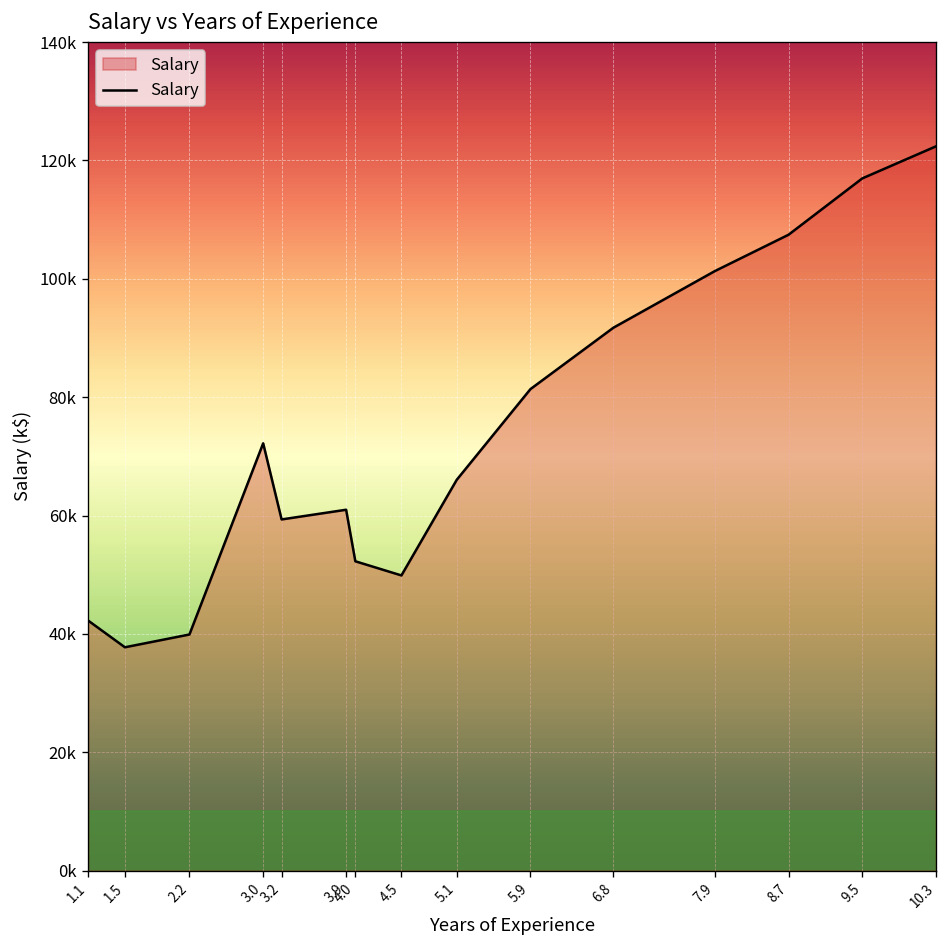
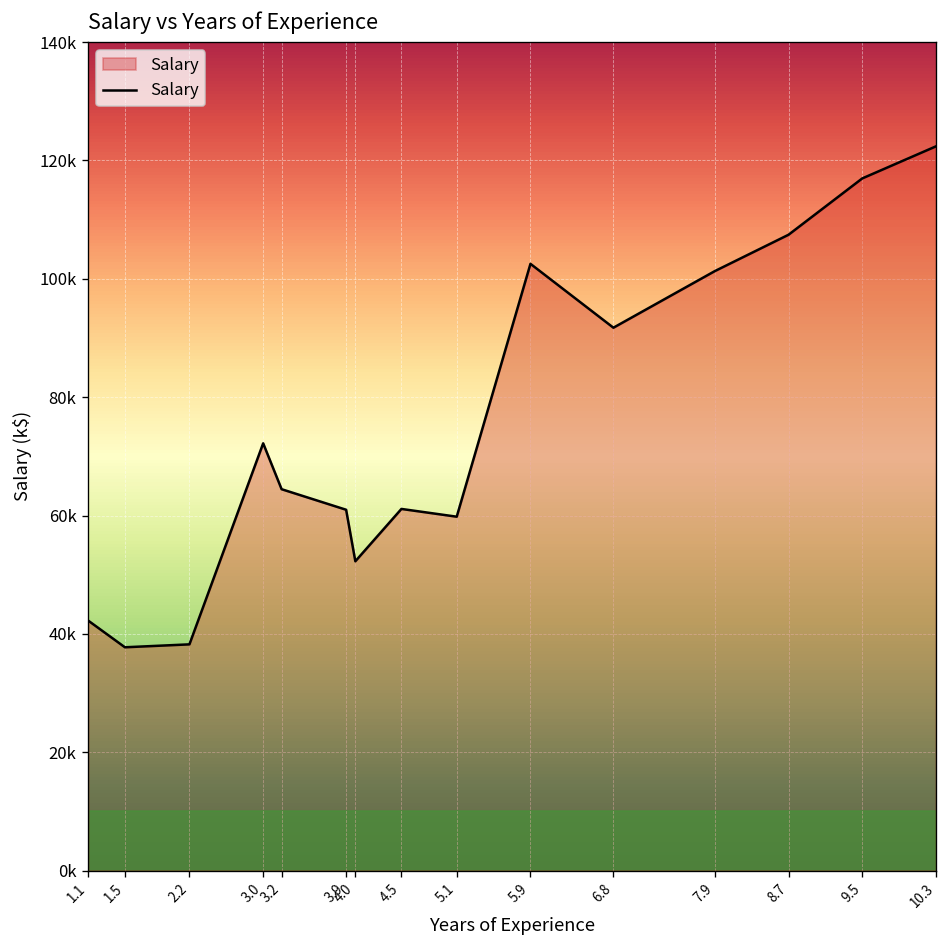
  {
    "1.1": 42000,
    "1.5": 38000,
-   "2.2": 40000,
+   "2.2": 38000,
    "3.0": 72000,
-   "3.2": 59000,
+   "3.2": 64000,
    "3.9": 61000,
    "4.0": 52000,
-   "4.5": 50000,
-   "5.1": 66000,
-   "5.9": 81000,
+   "4.5": 61000,
+   "5.1": 60000,
+   "5.9": 103000,
    "6.8": 92000,
    "7.9": 101000,
    "8.7": 107000,
    "9.5": 117000,
    "10.3": 122000
  }
